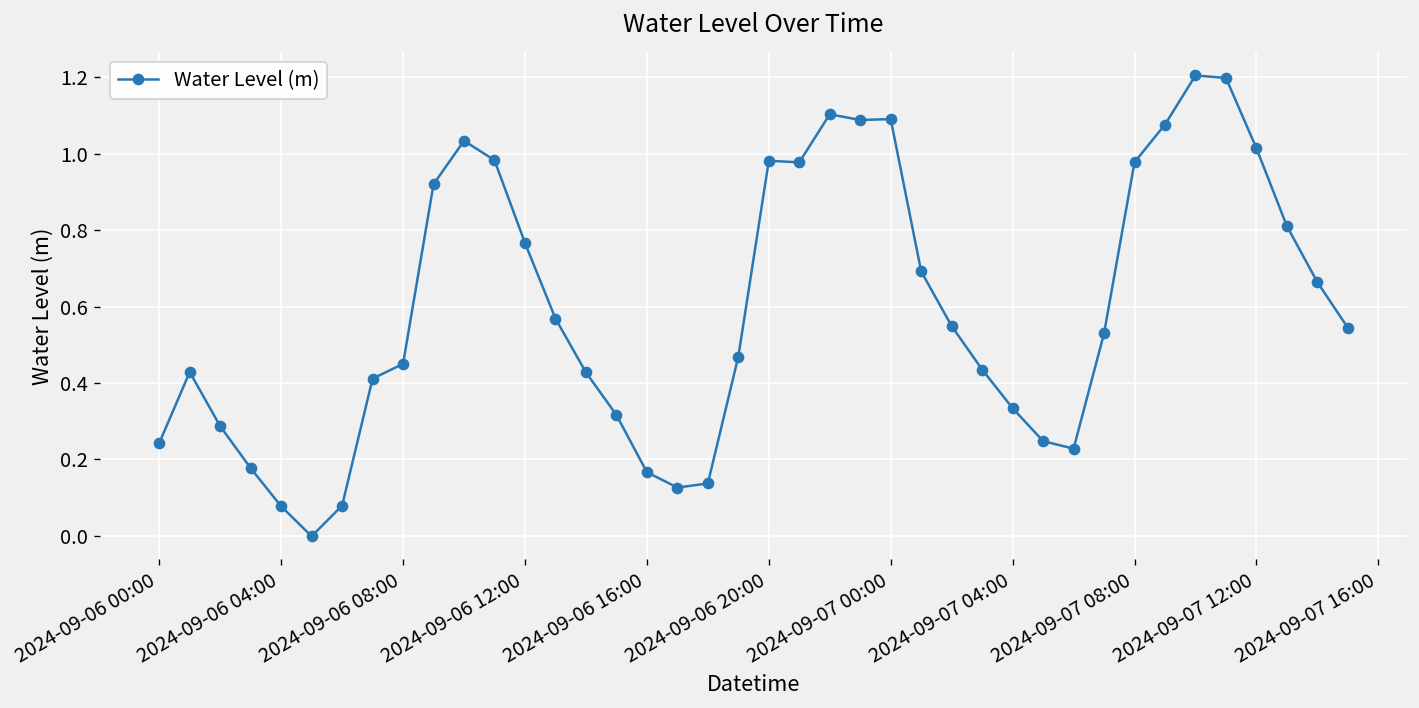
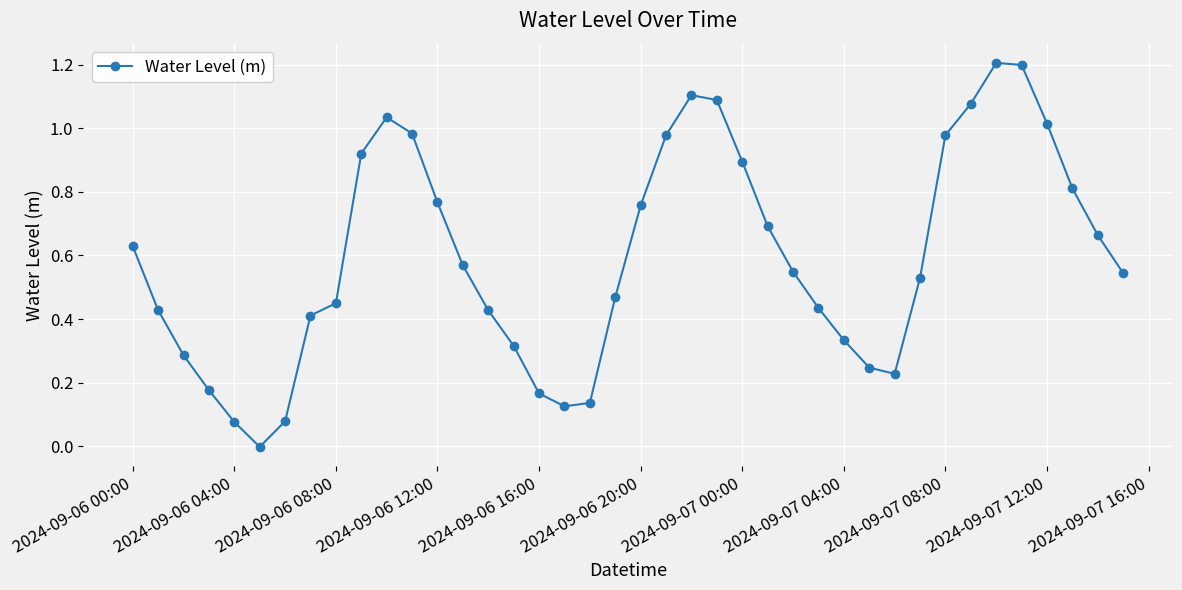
  {
-   "2024-09-06 00:00": 0.24,
+   "2024-09-06 00:00": 0.63,
    "2024-09-06 04:00": 0.08,
    "2024-09-06 08:00": 0.45,
    "2024-09-06 12:00": 0.77,
    "2024-09-06 16:00": 0.17,
-   "2024-09-06 20:00": 0.98,
-   "2024-09-07 00:00": 1.09,
+   "2024-09-06 20:00": 0.76,
+   "2024-09-07 00:00": 0.89,
    "2024-09-07 04:00": 0.33,
    "2024-09-07 08:00": 0.98,
    "2024-09-07 12:00": 1.01
  }
